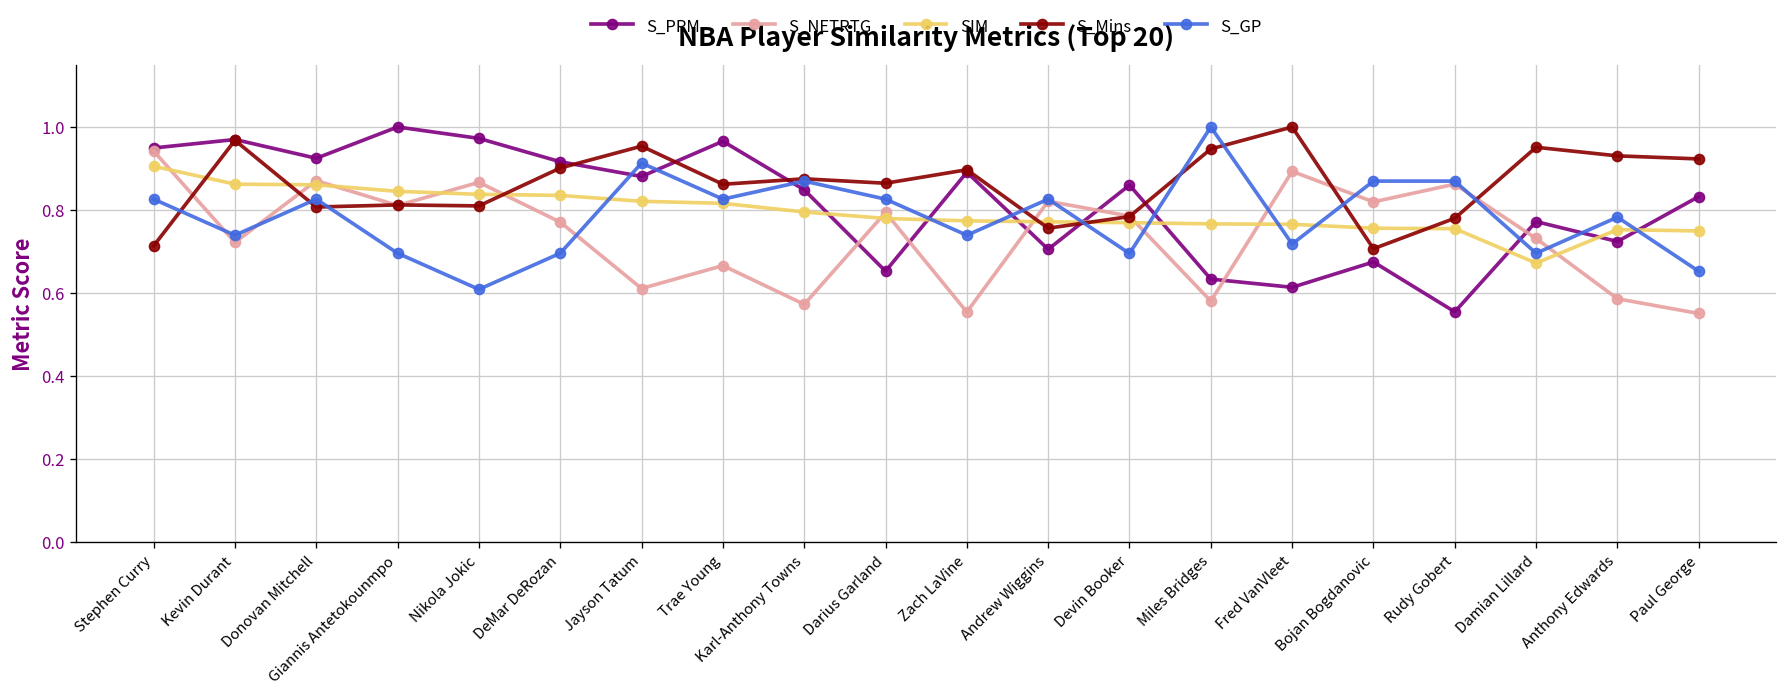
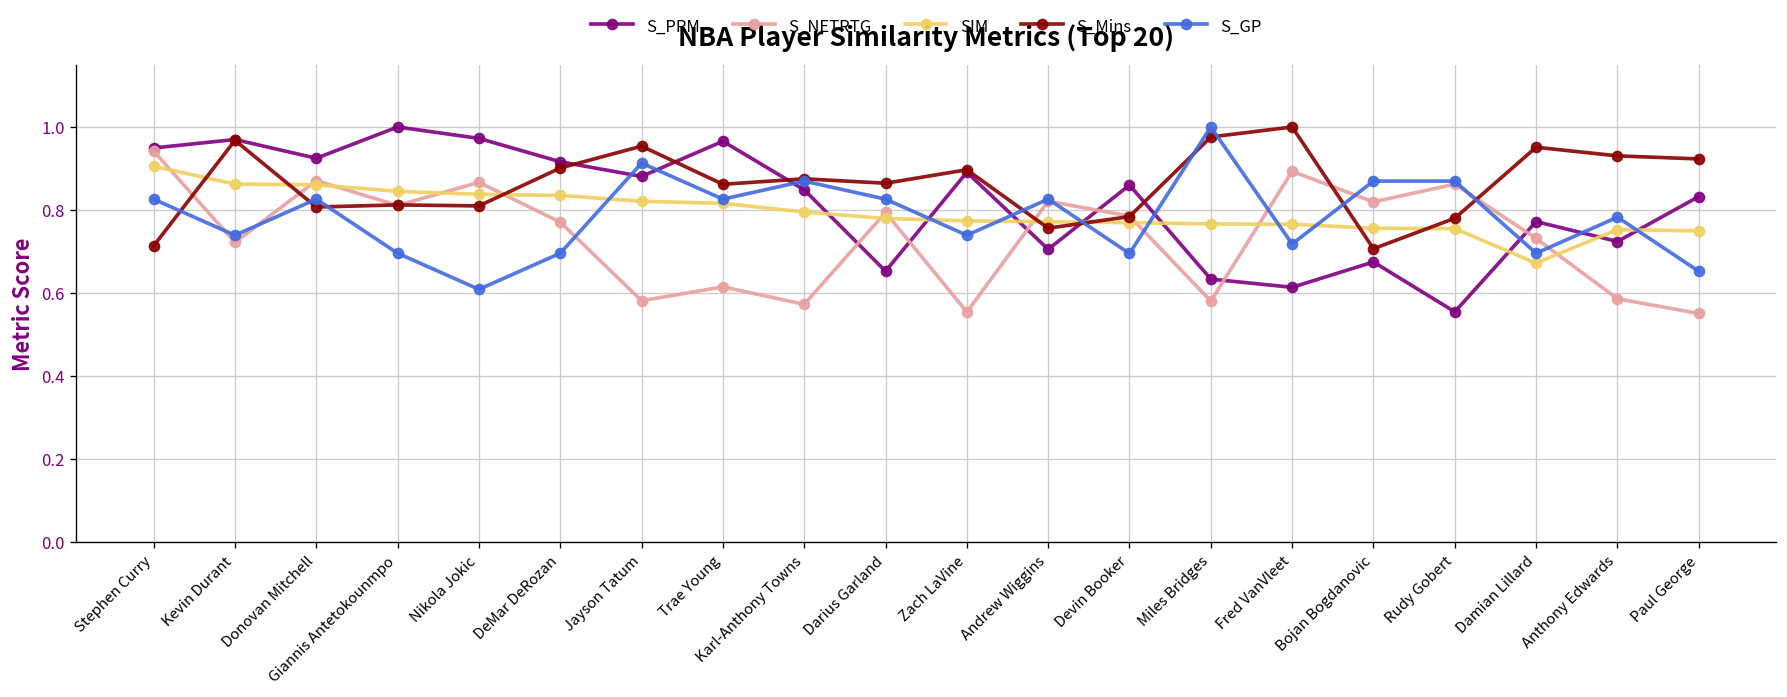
  {
    "S_PPM": {
      "Stephen Curry": 0.95,
      "Donovan Mitchell": 0.92,
      "Giannis Antetokounmpo": 1.00,
      "Nikola Jokic": 0.97,
      "DeMar DeRozan": 0.92,
      "Jayson Tatum": 0.88,
      "Trae Young": 0.97,
      "Karl-Anthony Towns": 0.85,
      "Darius Garland": 0.65,
      "Andrew Wiggins": 0.71,
      "Devin Booker": 0.86,
      "Miles Bridges": 0.63,
      "Fred VanVleet": 0.61,
      "Bojan Bogdanovic": 0.67,
      "Rudy Gobert": 0.55,
      "Damian Lillard": 0.77,
      "Anthony Edwards": 0.72,
      "Paul George": 0.83
    },
    "S_NETRTG": {
      "Stephen Curry": 0.94,
      "Kevin Durant": 0.72,
      "Donovan Mitchell": 0.87,
      "Nikola Jokic": 0.87,
      "DeMar DeRozan": 0.77,
-     "Jayson Tatum": 0.61,
-     "Trae Young": 0.67,
+     "Jayson Tatum": 0.58,
+     "Trae Young": 0.61,
      "Karl-Anthony Towns": 0.57,
      "Darius Garland": 0.79,
      "Zach LaVine": 0.55,
      "Miles Bridges": 0.58,
      "Fred VanVleet": 0.89,
      "Bojan Bogdanovic": 0.82,
      "Rudy Gobert": 0.86,
      "Damian Lillard": 0.73,
      "Anthony Edwards": 0.59,
      "Paul George": 0.55
    },
    "SIM": {
      "Stephen Curry": 0.91,
      "Kevin Durant": 0.86,
      "Donovan Mitchell": 0.86,
      "Giannis Antetokounmpo": 0.84,
      "Nikola Jokic": 0.84,
      "DeMar DeRozan": 0.84,
      "Jayson Tatum": 0.82,
      "Trae Young": 0.82,
      "Karl-Anthony Towns": 0.80,
      "Darius Garland": 0.78,
      "Zach LaVine": 0.77,
      "Andrew Wiggins": 0.77,
      "Devin Booker": 0.77,
      "Miles Bridges": 0.77,
      "Fred VanVleet": 0.77,
      "Bojan Bogdanovic": 0.76,
      "Rudy Gobert": 0.75,
      "Damian Lillard": 0.67,
      "Anthony Edwards": 0.75,
      "Paul George": 0.75
    },
    "S_Mins": {
      "Stephen Curry": 0.71,
      "Donovan Mitchell": 0.81,
      "Nikola Jokic": 0.81,
      "DeMar DeRozan": 0.90,
      "Jayson Tatum": 0.95,
      "Trae Young": 0.86,
      "Darius Garland": 0.86,
      "Andrew Wiggins": 0.76,
-     "Miles Bridges": 0.95,
+     "Miles Bridges": 0.98,
      "Fred VanVleet": 1.00,
      "Bojan Bogdanovic": 0.71,
      "Rudy Gobert": 0.78,
      "Damian Lillard": 0.95,
      "Anthony Edwards": 0.93,
      "Paul George": 0.92
    },
    "S_GP": {
      "Stephen Curry": 0.83,
      "Kevin Durant": 0.74,
      "Donovan Mitchell": 0.83,
      "Giannis Antetokounmpo": 0.70,
      "Nikola Jokic": 0.61,
      "DeMar DeRozan": 0.70,
      "Jayson Tatum": 0.91,
      "Trae Young": 0.83,
      "Darius Garland": 0.83,
      "Zach LaVine": 0.74,
      "Devin Booker": 0.70,
      "Miles Bridges": 1.00,
      "Fred VanVleet": 0.72,
      "Bojan Bogdanovic": 0.87,
      "Rudy Gobert": 0.87,
      "Damian Lillard": 0.70,
      "Anthony Edwards": 0.78,
      "Paul George": 0.65
    }
  }
